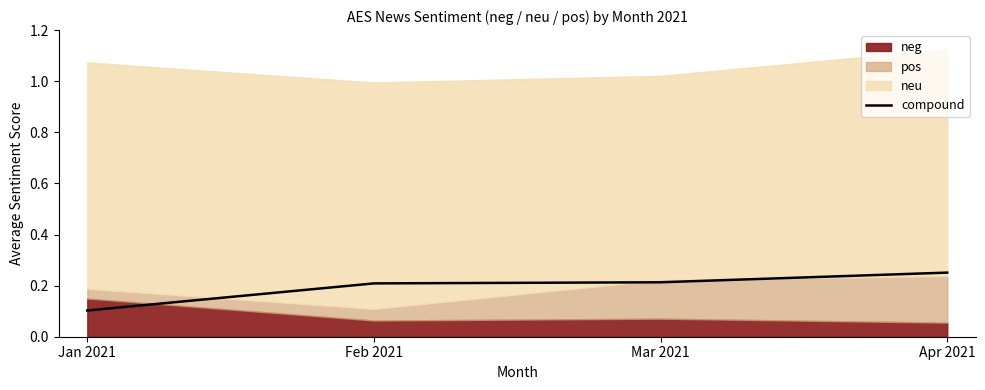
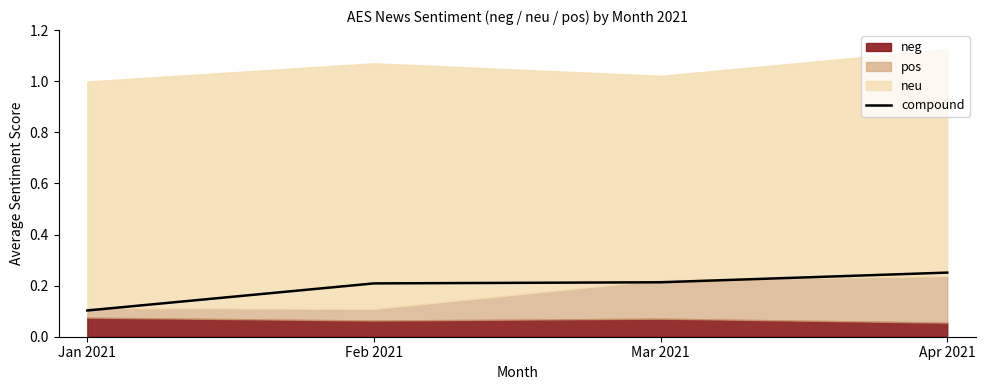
  {
    "neg": {
-     "Jan 2021": 0.15,
+     "Jan 2021": 0.07,
      "Feb 2021": 0.06,
      "Mar 2021": 0.07,
      "Apr 2021": 0.06
    },
    "compound": {
      "Jan 2021": 0.10,
      "Feb 2021": 0.21,
      "Apr 2021": 0.25
    },
    "pos": {
      "Jan 2021": 0.04,
      "Feb 2021": 0.05,
      "Apr 2021": 0.18
    },
    "neu": {
      "Jan 2021": 0.89,
-     "Feb 2021": 0.89,
+     "Feb 2021": 0.96,
      "Mar 2021": 0.80
    }
  }
